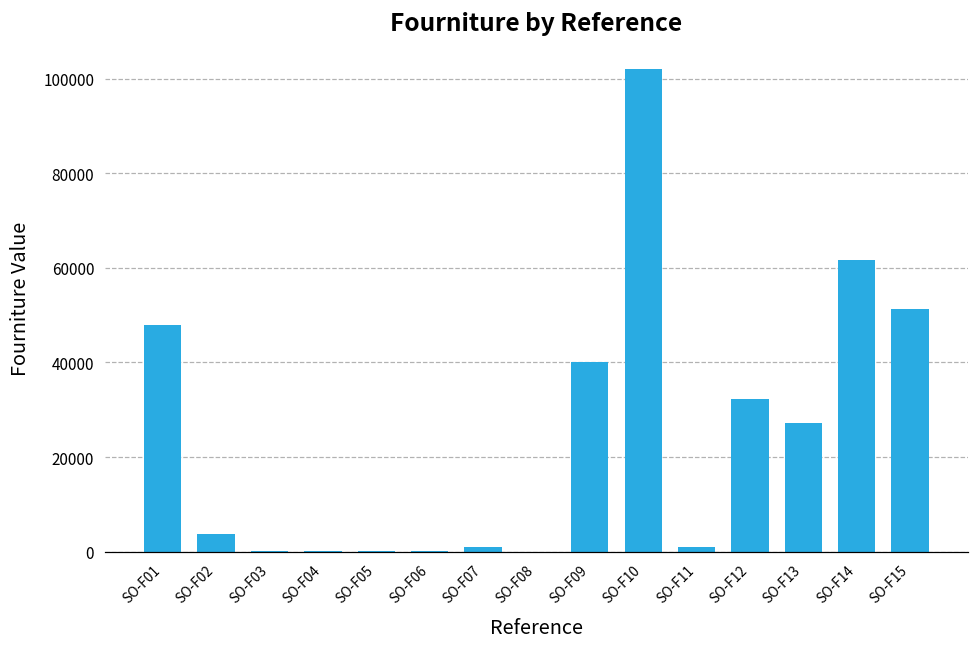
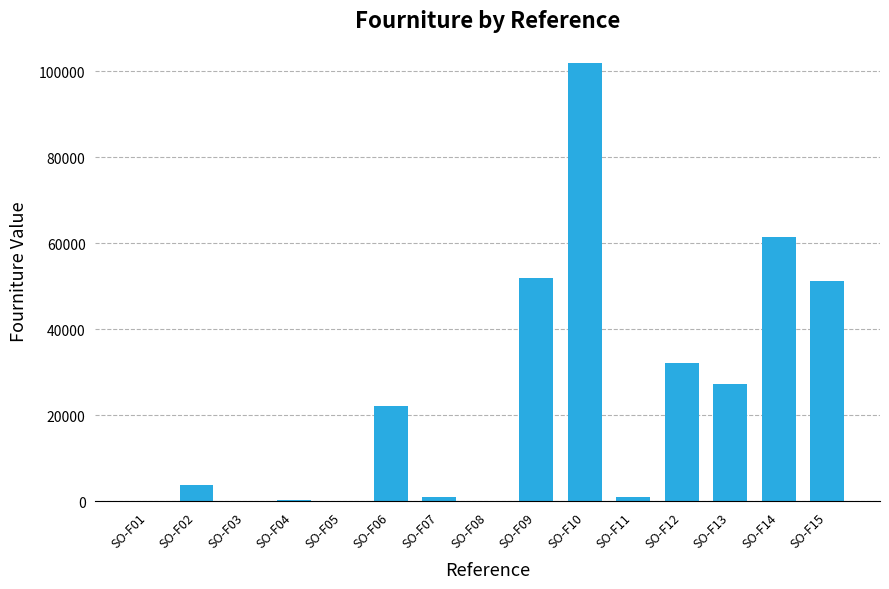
  {
-   "SO-F01": 48000,
+   "SO-F01": 0,
    "SO-F02": 4000,
-   "SO-F06": 0,
+   "SO-F06": 22000,
    "SO-F07": 1000,
-   "SO-F09": 40000,
+   "SO-F09": 52000,
    "SO-F10": 102000,
    "SO-F11": 1000,
    "SO-F12": 32000,
    "SO-F13": 27000,
    "SO-F14": 62000,
    "SO-F15": 51000
  }
